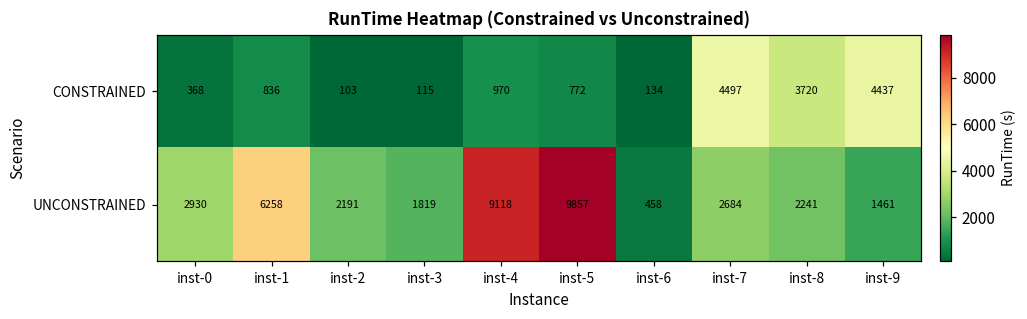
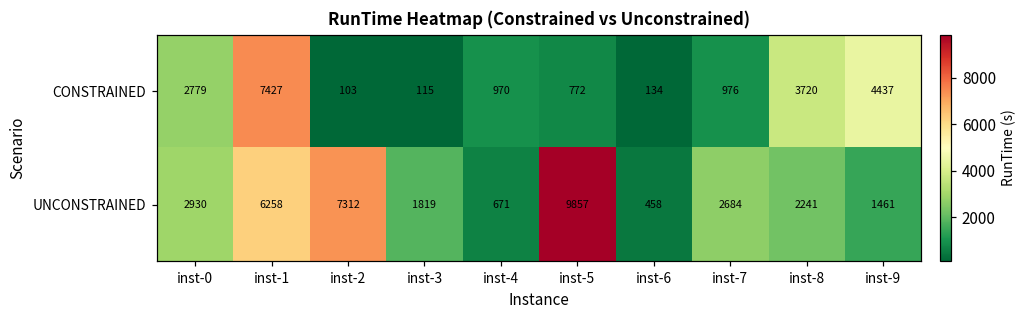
  {
    "CONSTRAINED": {
-     "inst-0": 368,
-     "inst-1": 836,
+     "inst-0": 2779,
+     "inst-1": 7427,
      "inst-2": 103,
      "inst-3": 115,
      "inst-4": 970,
      "inst-5": 772,
      "inst-6": 134,
-     "inst-7": 4497,
+     "inst-7": 976,
      "inst-8": 3720,
      "inst-9": 4437
    },
    "UNCONSTRAINED": {
      "inst-0": 2930,
      "inst-1": 6258,
-     "inst-2": 2191,
+     "inst-2": 7312,
      "inst-3": 1819,
-     "inst-4": 9118,
+     "inst-4": 671,
      "inst-5": 9857,
      "inst-6": 458,
      "inst-7": 2684,
      "inst-8": 2241,
      "inst-9": 1461
    }
  }
